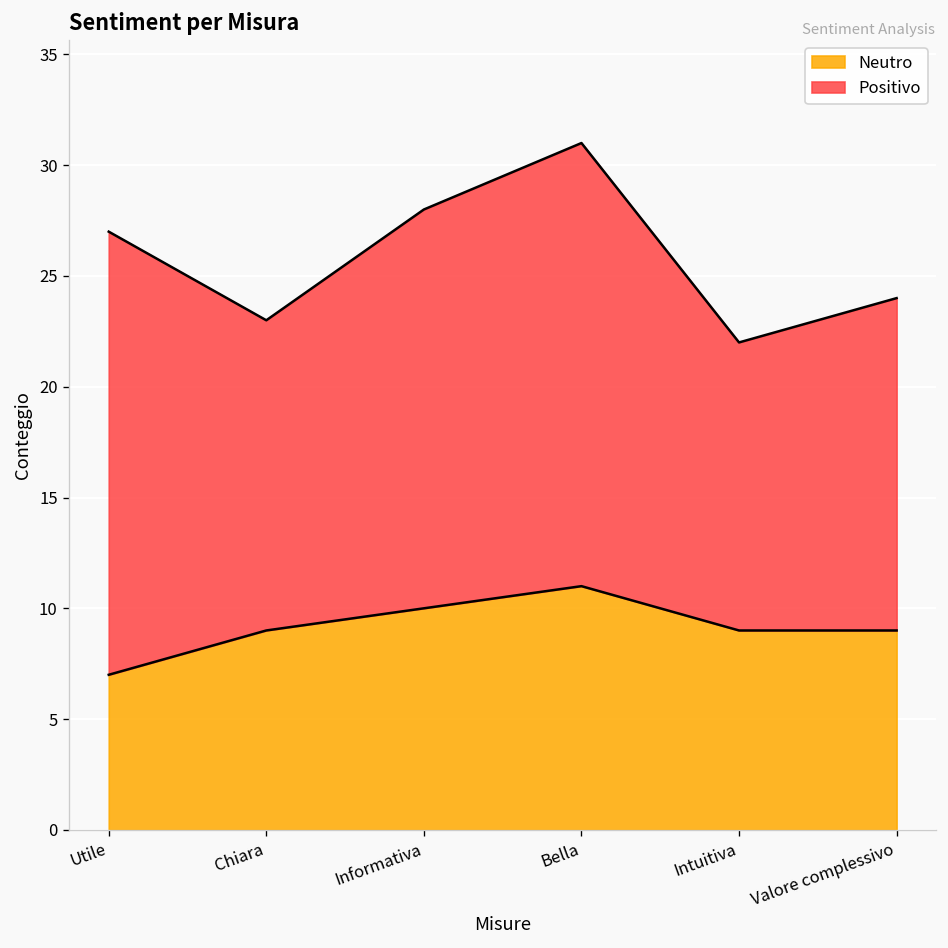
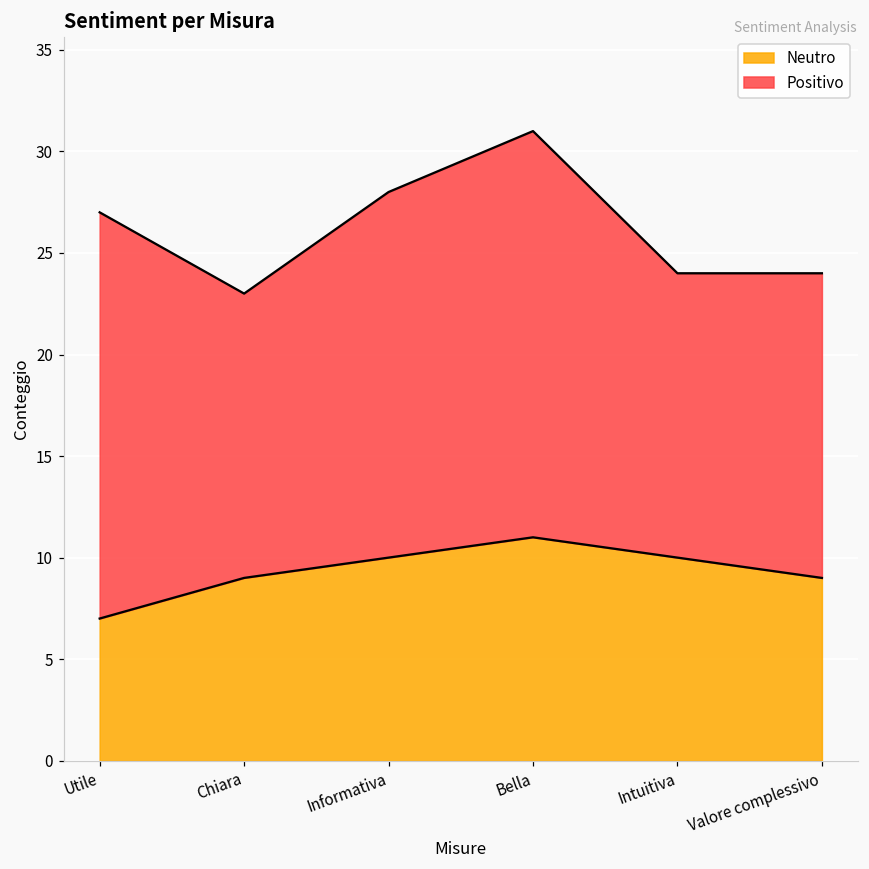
  {
    "Neutro": {
      "Utile": 7,
      "Chiara": 9,
      "Informativa": 10,
      "Bella": 11,
-     "Intuitiva": 9,
+     "Intuitiva": 10,
      "Valore complessivo": 9
    },
    "Positivo": {
      "Utile": 20,
      "Chiara": 14,
      "Informativa": 18,
      "Bella": 20,
-     "Intuitiva": 13,
+     "Intuitiva": 14,
      "Valore complessivo": 15
    }
  }
